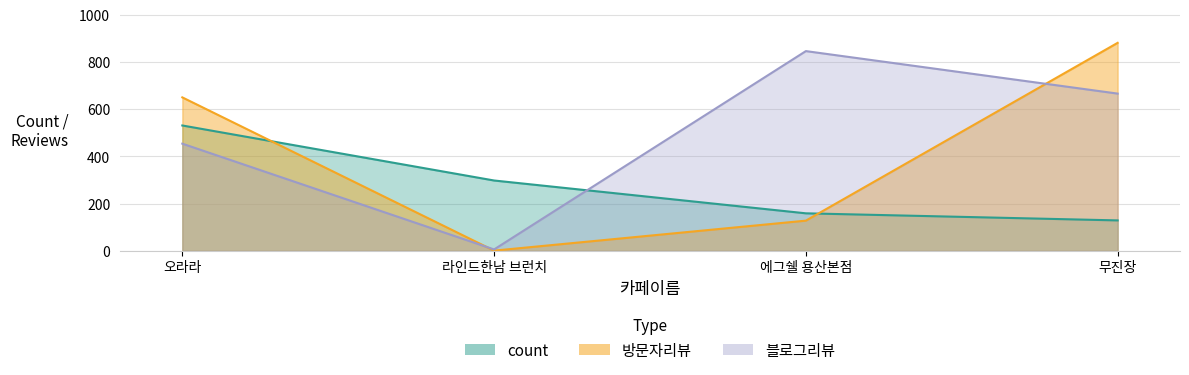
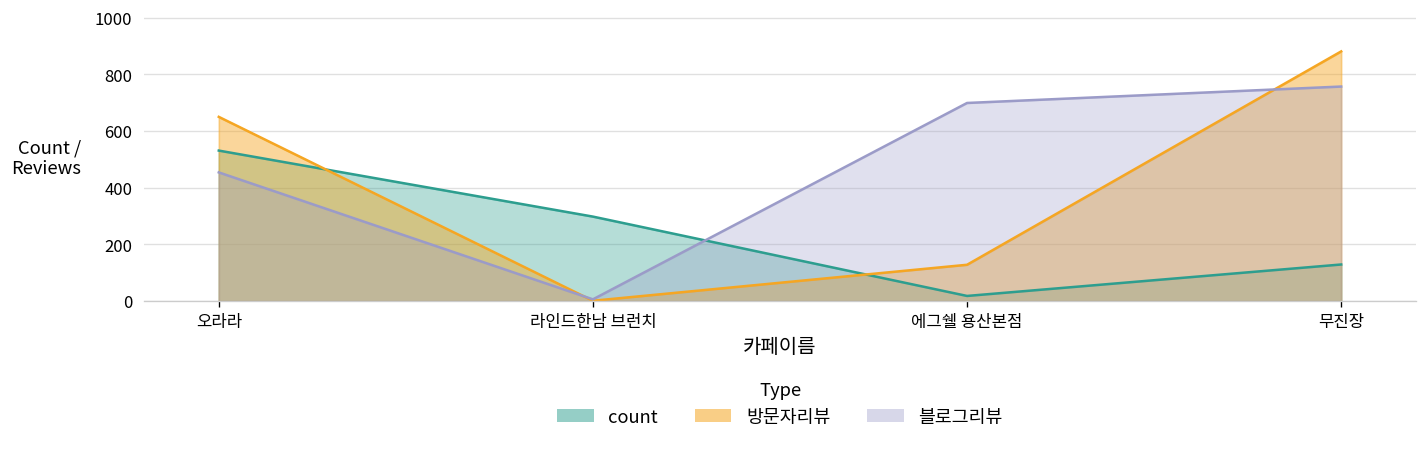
  {
    "count": {
      "오라라": 530,
      "라인드한남 브런치": 300,
-     "에그쉘 용산본점": 160,
+     "에그쉘 용산본점": 20,
      "무진장": 130
    },
    "방문자리뷰": {
      "오라라": 650,
      "에그쉘 용산본점": 130,
      "무진장": 880
    },
    "블로그리뷰": {
      "오라라": 450,
-     "에그쉘 용산본점": 850,
-     "무진장": 670
+     "에그쉘 용산본점": 700,
+     "무진장": 760
    }
  }
